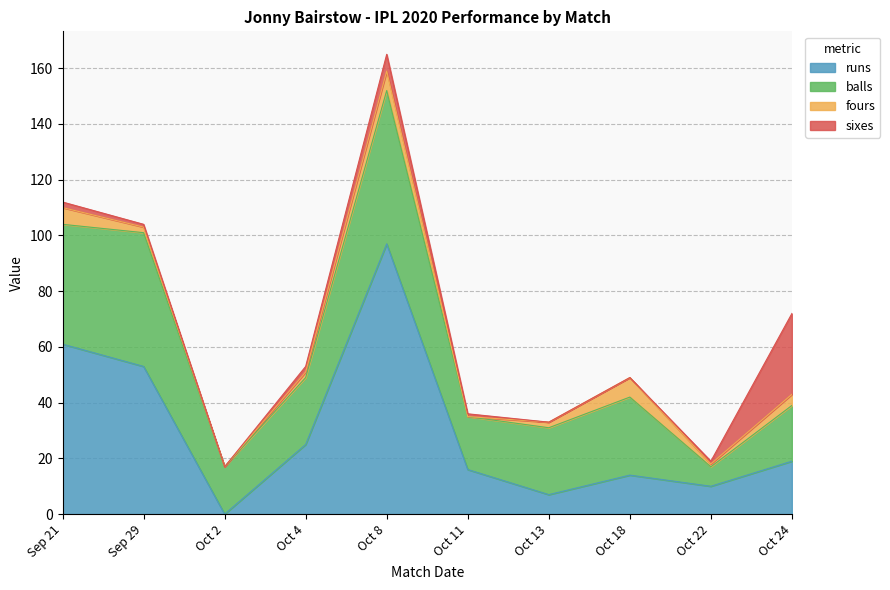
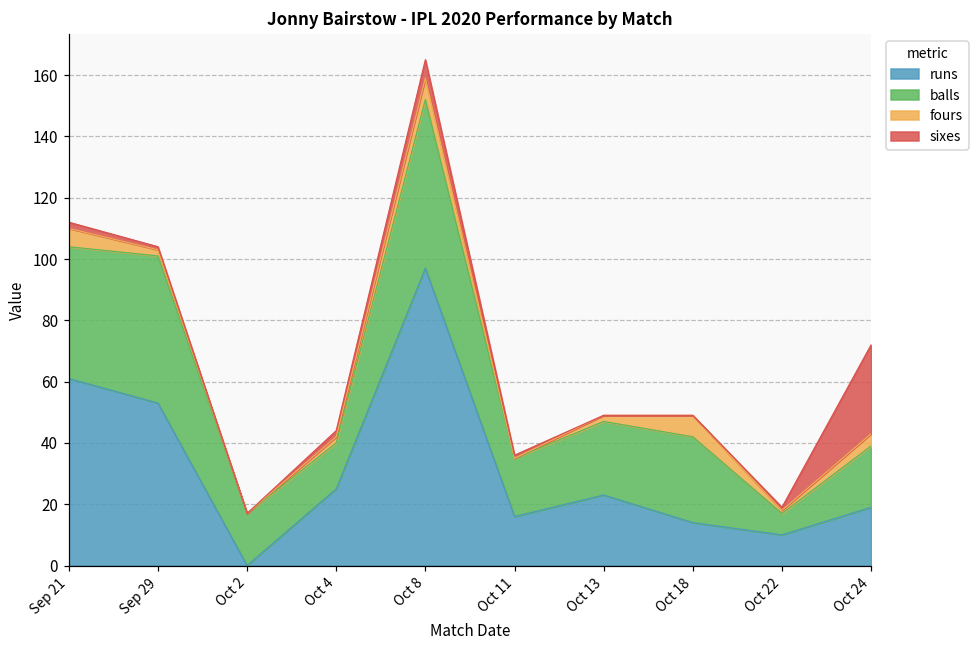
  {
    "runs": {
      "Sep 21": 61,
      "Sep 29": 53,
      "Oct 2": 0,
      "Oct 4": 25,
      "Oct 8": 97,
      "Oct 11": 16,
-     "Oct 13": 7,
+     "Oct 13": 23,
      "Oct 18": 14,
      "Oct 22": 10,
      "Oct 24": 19
    },
    "balls": {
      "Sep 21": 43,
      "Sep 29": 48,
-     "Oct 4": 24,
+     "Oct 4": 15,
      "Oct 8": 55,
      "Oct 13": 24,
      "Oct 18": 28,
      "Oct 22": 7,
      "Oct 24": 20
    },
    "fours": {
      "Sep 21": 6,
      "Sep 29": 2,
      "Oct 4": 2,
      "Oct 8": 7,
      "Oct 22": 1,
      "Oct 24": 4
    },
    "sixes": {
      "Sep 21": 2,
      "Sep 29": 1,
      "Oct 4": 2,
      "Oct 8": 6,
      "Oct 11": 1,
      "Oct 22": 1,
      "Oct 24": 29
    }
  }
